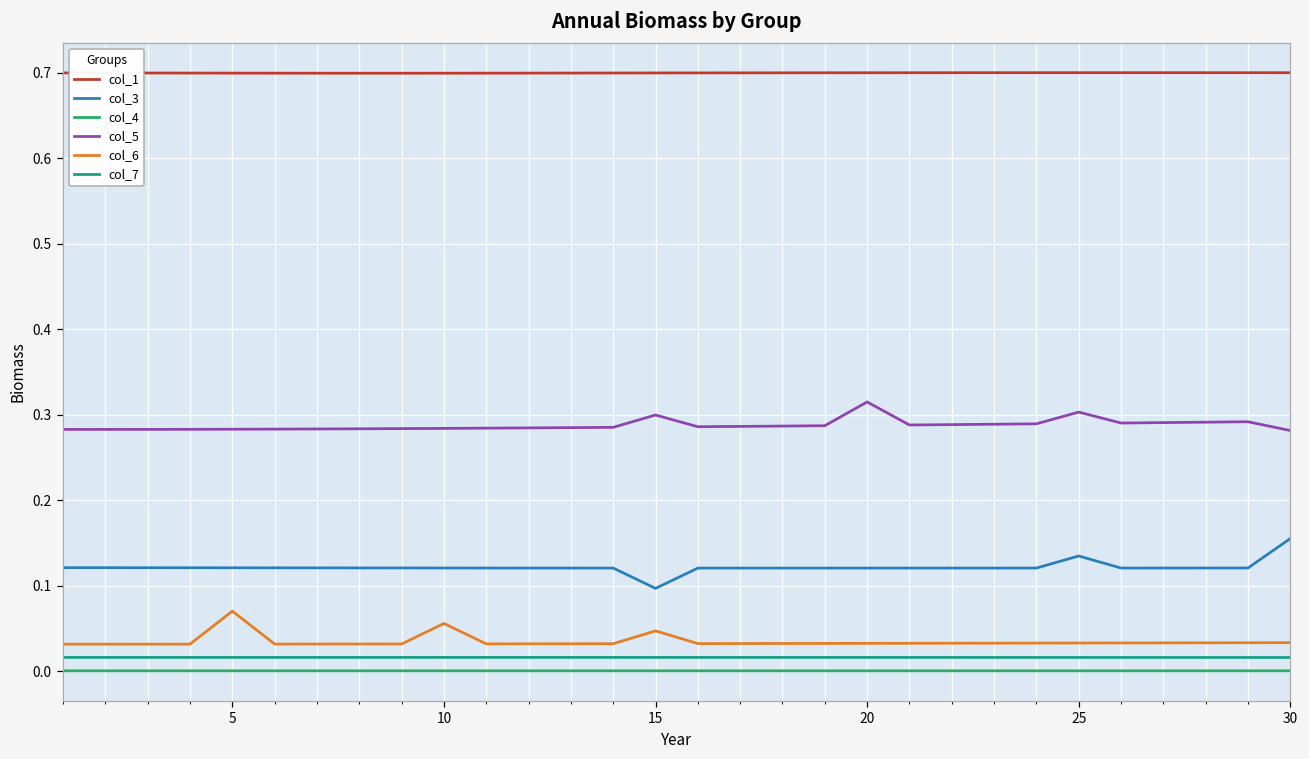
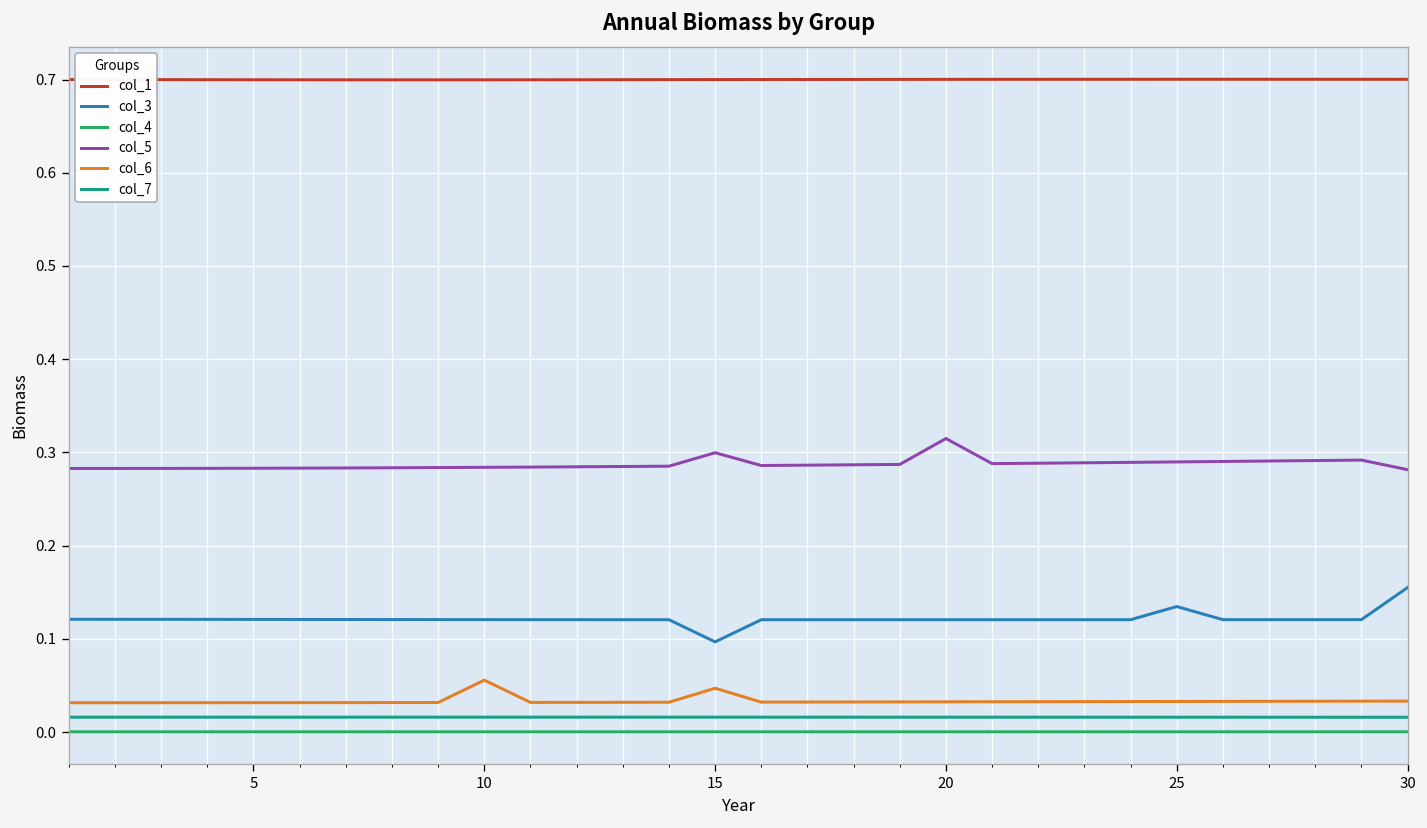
  {
    "col_1": {
      "5": 0.70,
      "10": 0.70,
      "15": 0.70,
      "20": 0.70,
      "25": 0.70,
      "30": 0.70
    },
    "col_3": {
      "5": 0.12,
      "10": 0.12,
      "15": 0.10,
      "20": 0.12,
      "25": 0.13,
      "30": 0.16
    },
    "col_5": {
      "5": 0.28,
      "10": 0.28,
      "15": 0.30,
      "20": 0.31,
-     "25": 0.30,
+     "25": 0.29,
      "30": 0.28
    },
    "col_6": {
-     "5": 0.07,
+     "5": 0.03,
      "10": 0.06,
      "15": 0.05,
      "20": 0.03,
      "25": 0.03,
      "30": 0.03
    }
  }
